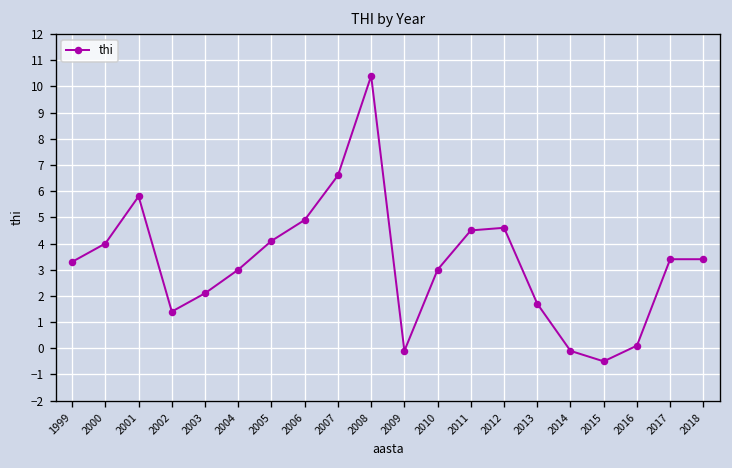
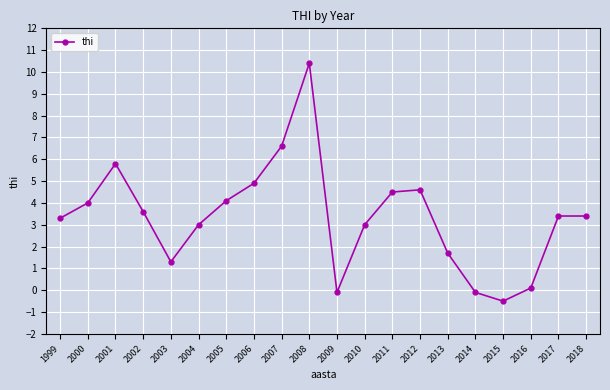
  {
    "1999": 3.3,
    "2000": 4.0,
    "2001": 5.8,
-   "2002": 1.4,
-   "2003": 2.1,
+   "2002": 3.6,
+   "2003": 1.3,
    "2004": 3.0,
    "2005": 4.1,
    "2006": 4.9,
    "2007": 6.6,
    "2008": 10.4,
    "2009": -0.1,
    "2010": 3.0,
    "2011": 4.5,
    "2012": 4.6,
    "2013": 1.7,
    "2014": -0.1,
    "2015": -0.5,
    "2016": 0.1,
    "2017": 3.4,
    "2018": 3.4
  }
